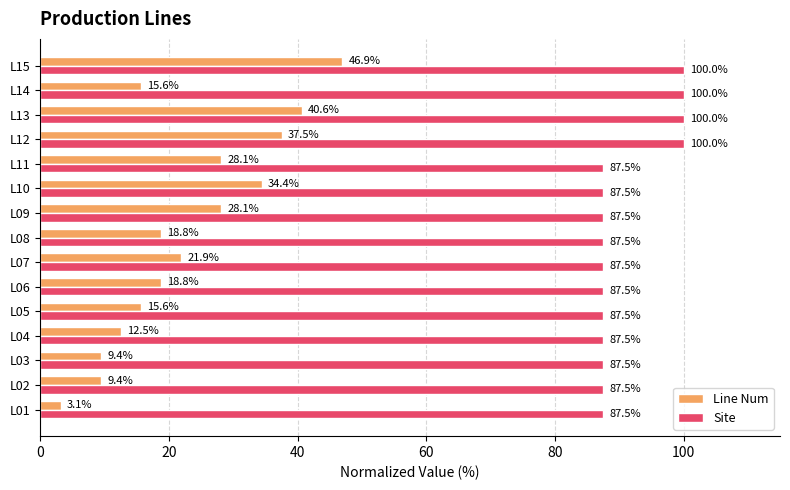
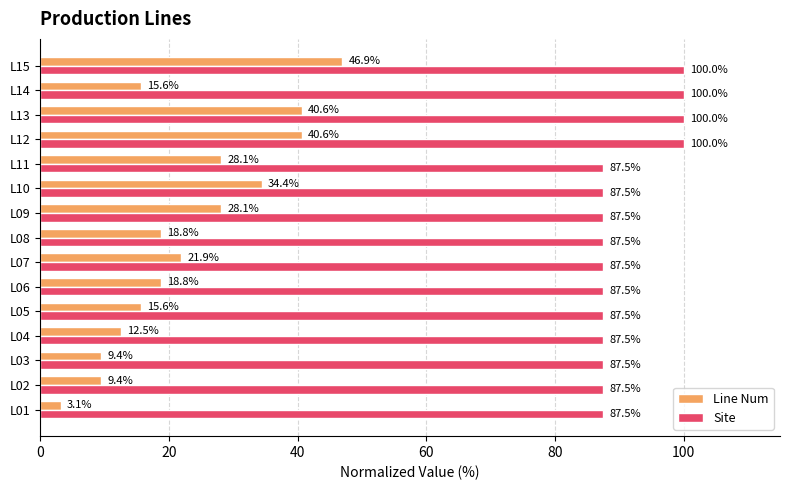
  {
    "Line Num": {
      "L15": "46.9%",
      "L14": "15.6%",
      "L13": "40.6%",
-     "L12": "37.5%",
+     "L12": "40.6%",
      "L11": "28.1%",
      "L10": "34.4%",
      "L09": "28.1%",
      "L08": "18.8%",
      "L07": "21.9%",
      "L06": "18.8%",
      "L05": "15.6%",
      "L04": "12.5%",
      "L03": "9.4%",
      "L02": "9.4%",
      "L01": "3.1%"
    },
    "Site": {
      "L15": "100.0%",
      "L14": "100.0%",
      "L13": "100.0%",
      "L12": "100.0%",
      "L11": "87.5%",
      "L10": "87.5%",
      "L09": "87.5%",
      "L08": "87.5%",
      "L07": "87.5%",
      "L06": "87.5%",
      "L05": "87.5%",
      "L04": "87.5%",
      "L03": "87.5%",
      "L02": "87.5%",
      "L01": "87.5%"
    }
  }
